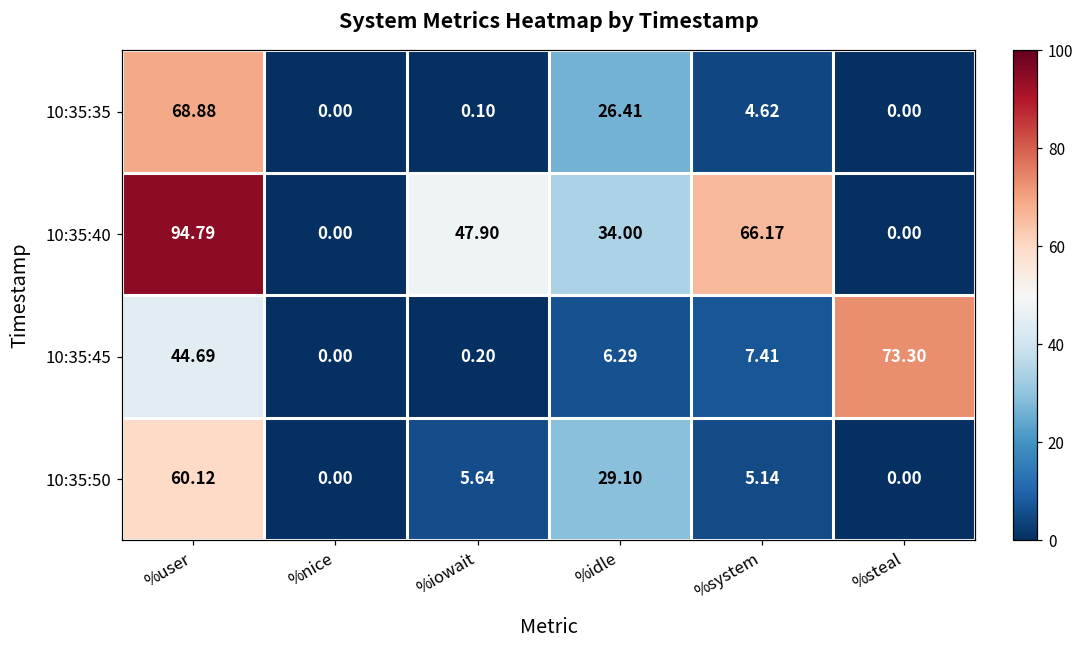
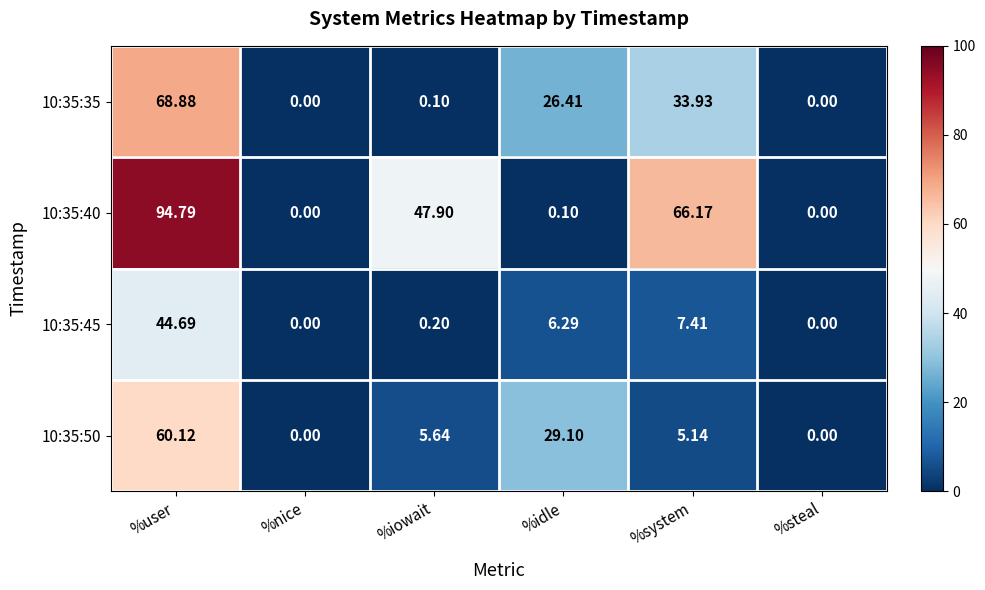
  {
    "10:35:35": {
      "%user": 68.88,
      "%nice": 0.00,
      "%iowait": 0.10,
      "%idle": 26.41,
-     "%system": 4.62,
+     "%system": 33.93,
      "%steal": 0.00
    },
    "10:35:40": {
      "%user": 94.79,
      "%nice": 0.00,
      "%iowait": 47.90,
-     "%idle": 34.00,
+     "%idle": 0.10,
      "%system": 66.17,
      "%steal": 0.00
    },
    "10:35:45": {
      "%user": 44.69,
      "%nice": 0.00,
      "%iowait": 0.20,
      "%idle": 6.29,
      "%system": 7.41,
-     "%steal": 73.30
+     "%steal": 0.00
    },
    "10:35:50": {
      "%user": 60.12,
      "%nice": 0.00,
      "%iowait": 5.64,
      "%idle": 29.10,
      "%system": 5.14,
      "%steal": 0.00
    }
  }
